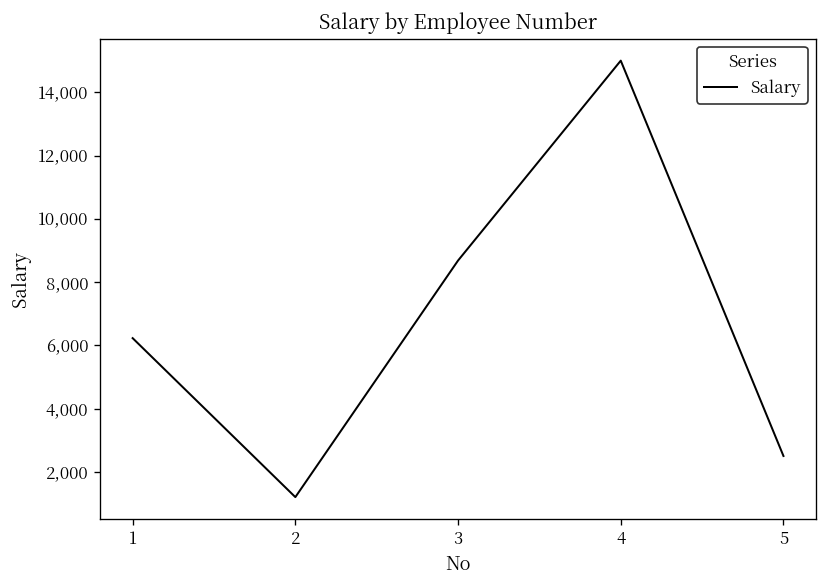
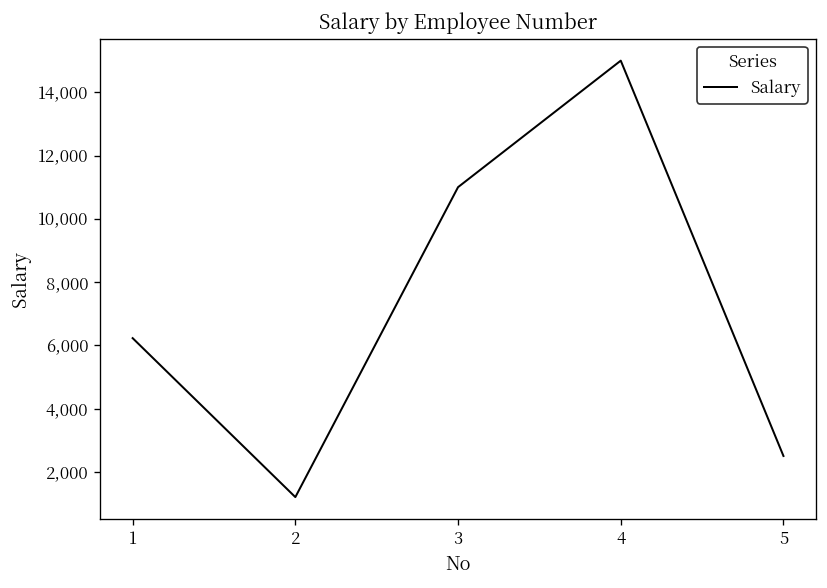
  {
    "1": "6,200",
    "2": "1,200",
-   "3": "8,700",
+   "3": "11,000",
    "4": "15,000",
    "5": "2,500"
  }
